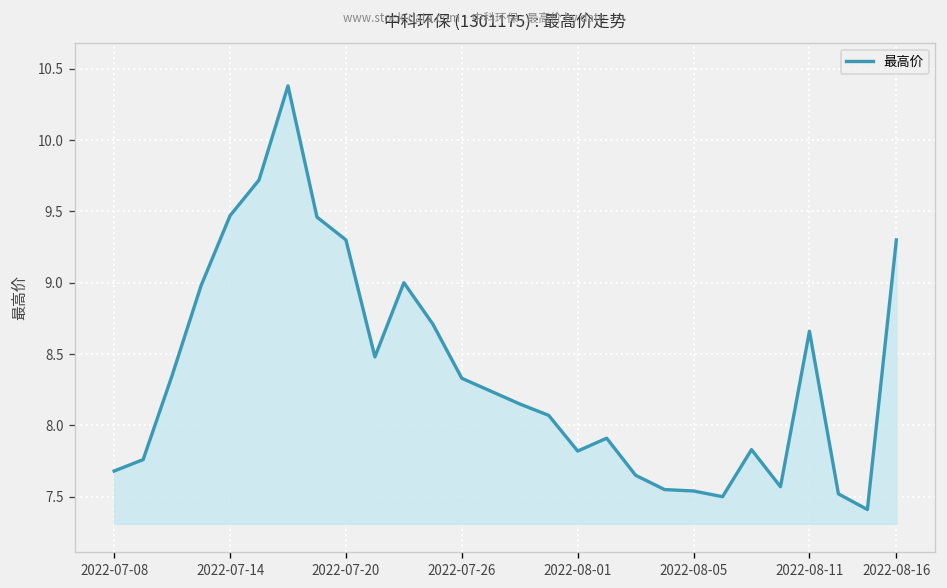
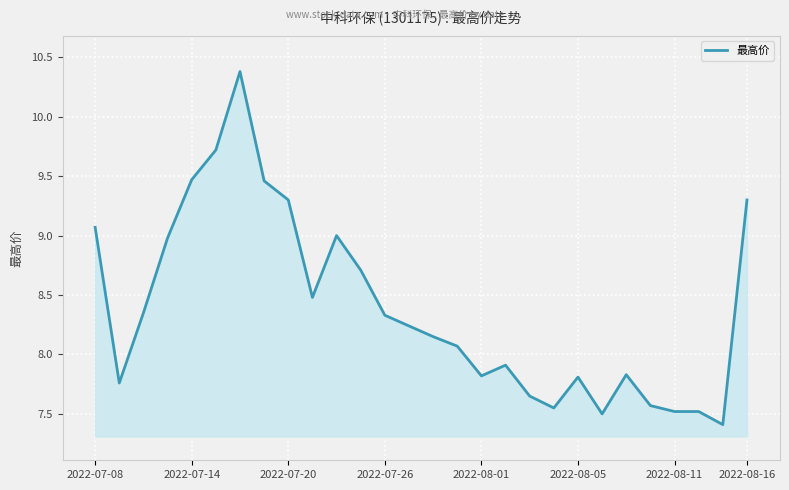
  {
-   "2022-07-08": 7.68,
+   "2022-07-08": 9.07,
    "2022-07-14": 9.47,
    "2022-07-20": 9.30,
    "2022-07-26": 8.33,
    "2022-08-01": 7.82,
-   "2022-08-05": 7.54,
-   "2022-08-11": 8.66,
+   "2022-08-05": 7.81,
+   "2022-08-11": 7.52,
    "2022-08-16": 9.30
  }
